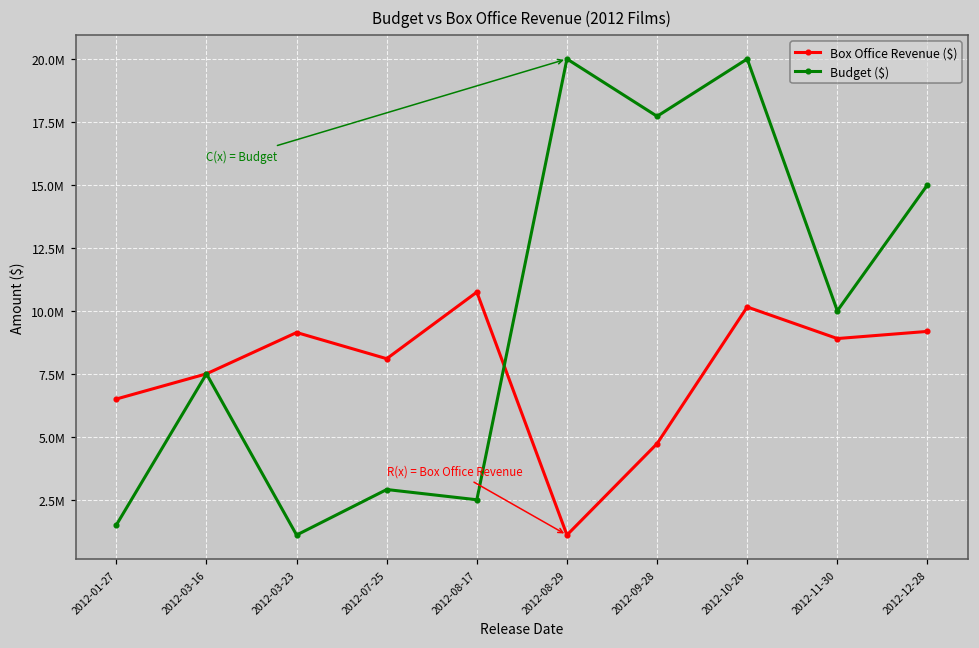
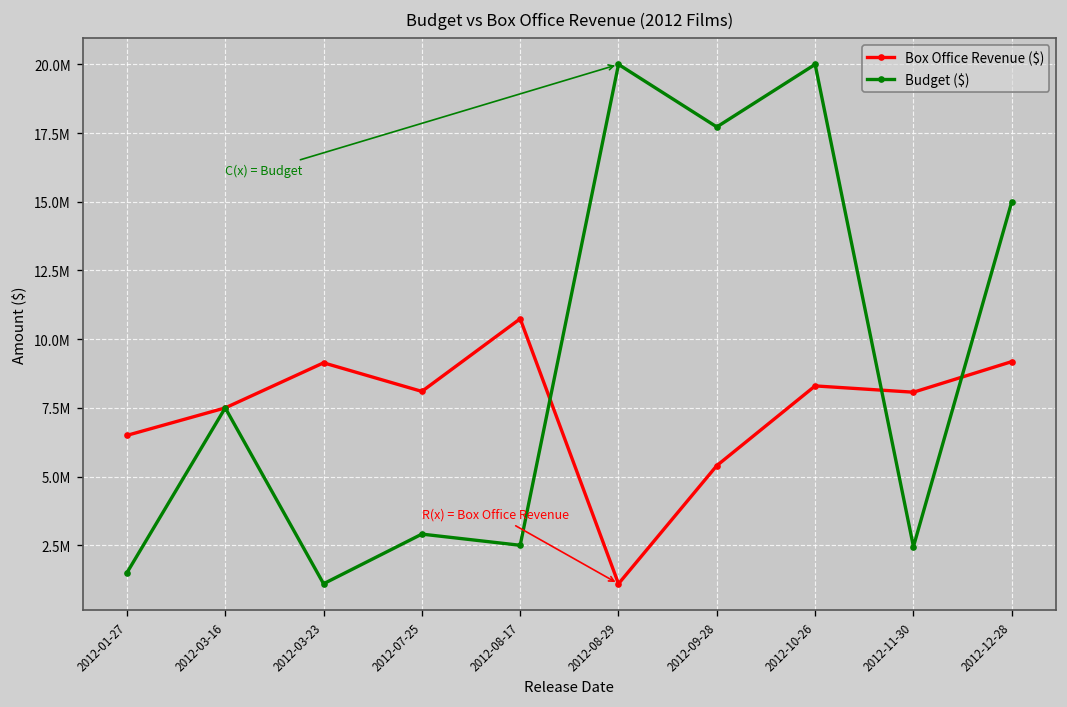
  {
    "Box Office Revenue ($)": {
      "2012-01-27": 6500000,
      "2012-03-23": 9100000,
      "2012-07-25": 8100000,
      "2012-08-17": 10700000,
      "2012-08-29": 1100000,
-     "2012-09-28": 4700000,
-     "2012-10-26": 10200000,
-     "2012-11-30": 8900000,
+     "2012-09-28": 5400000,
+     "2012-10-26": 8300000,
+     "2012-11-30": 8100000,
      "2012-12-28": 9200000
    },
    "Budget ($)": {
      "2012-01-27": 1500000,
      "2012-03-23": 1100000,
      "2012-07-25": 2900000,
      "2012-08-17": 2500000,
      "2012-08-29": 20000000,
      "2012-09-28": 17700000,
      "2012-10-26": 20000000,
-     "2012-11-30": 10000000,
+     "2012-11-30": 2500000,
      "2012-12-28": 15000000
    }
  }
